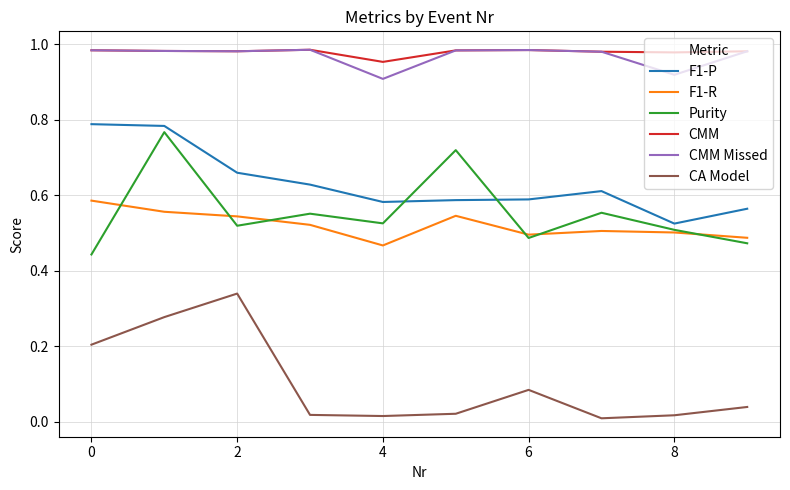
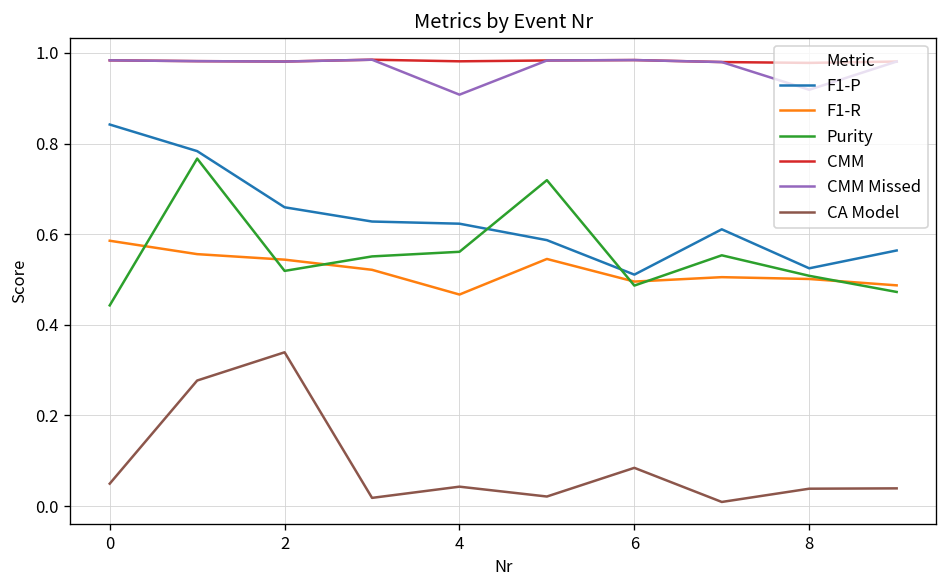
  {
    "F1-P": {
-     "0": 0.79,
+     "0": 0.84,
      "2": 0.66,
-     "4": 0.58,
-     "6": 0.59,
+     "4": 0.62,
+     "6": 0.51,
      "8": 0.52
    },
    "F1-R": {
      "0": 0.59,
      "2": 0.54,
      "4": 0.47,
      "6": 0.50,
      "8": 0.50
    },
    "Purity": {
      "0": 0.44,
      "2": 0.52,
-     "4": 0.53,
+     "4": 0.56,
      "6": 0.49,
      "8": 0.51
    },
    "CMM": {
-     "4": 0.95
+     "4": 0.98
    },
    "CMM Missed": {
      "4": 0.91
    },
    "CA Model": {
-     "0": 0.20,
+     "0": 0.05,
      "2": 0.34,
-     "4": 0.02,
+     "4": 0.04,
      "6": 0.08,
-     "8": 0.02
+     "8": 0.04
    }
  }
